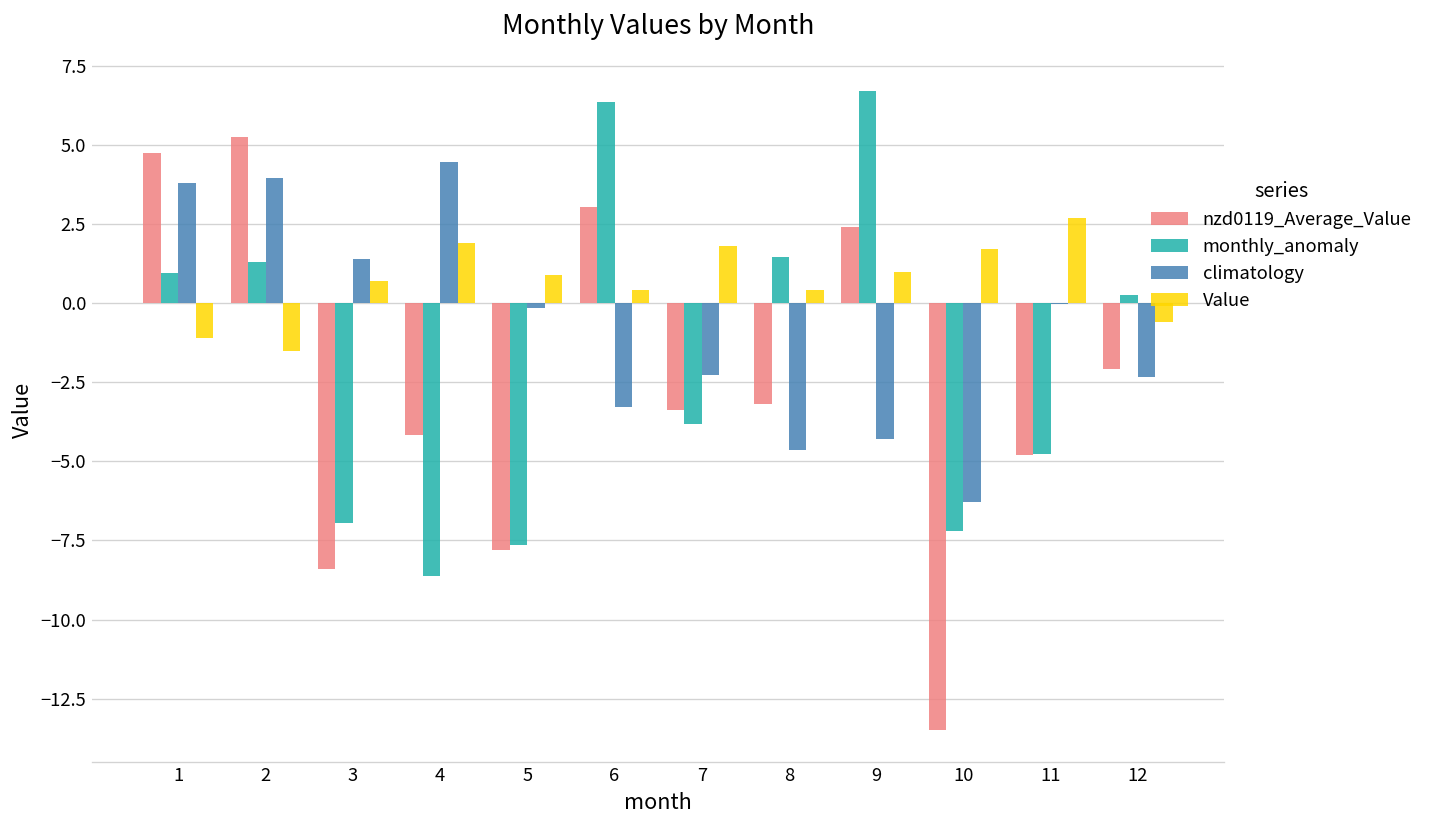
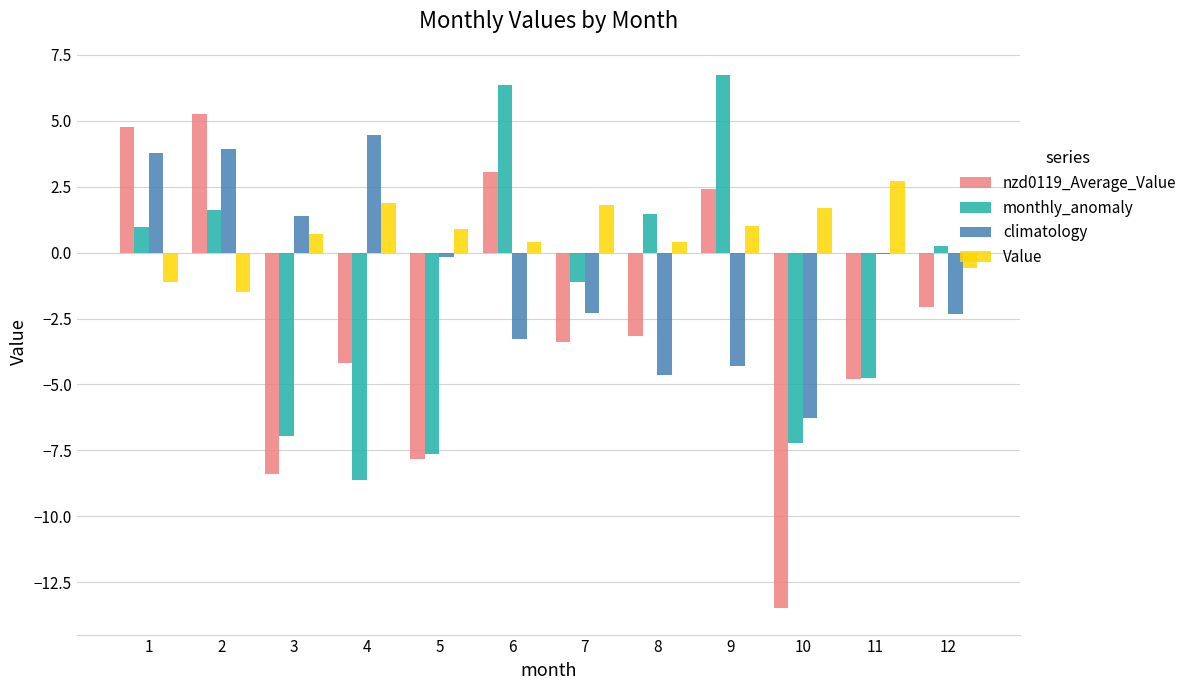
  {
    "nzd0119_Average_Value": {
      "1": 4.8,
      "2": 5.3,
      "3": -8.4,
      "4": -4.2,
      "5": -7.8,
      "6": 3.1,
      "7": -3.4,
      "8": -3.2,
      "9": 2.4,
      "10": -13.5,
      "11": -4.8,
      "12": -2.1
    },
    "monthly_anomaly": {
      "1": 1.0,
-     "2": 1.3,
+     "2": 1.6,
      "3": -7.0,
      "4": -8.6,
      "5": -7.7,
      "6": 6.3,
-     "7": -3.8,
+     "7": -1.1,
      "8": 1.4,
      "9": 6.7,
      "10": -7.2,
      "11": -4.8,
      "12": 0.3
    },
    "climatology": {
      "1": 3.8,
      "2": 3.9,
      "3": 1.4,
      "4": 4.5,
      "5": -0.2,
      "6": -3.3,
      "7": -2.3,
      "8": -4.6,
      "9": -4.3,
      "10": -6.3,
      "12": -2.3
    },
    "Value": {
      "1": -1.1,
      "2": -1.5,
      "3": 0.7,
      "4": 1.9,
      "5": 0.9,
      "6": 0.4,
      "7": 1.8,
      "8": 0.4,
      "9": 1.0,
      "10": 1.7,
      "11": 2.7,
      "12": -0.6
    }
  }
